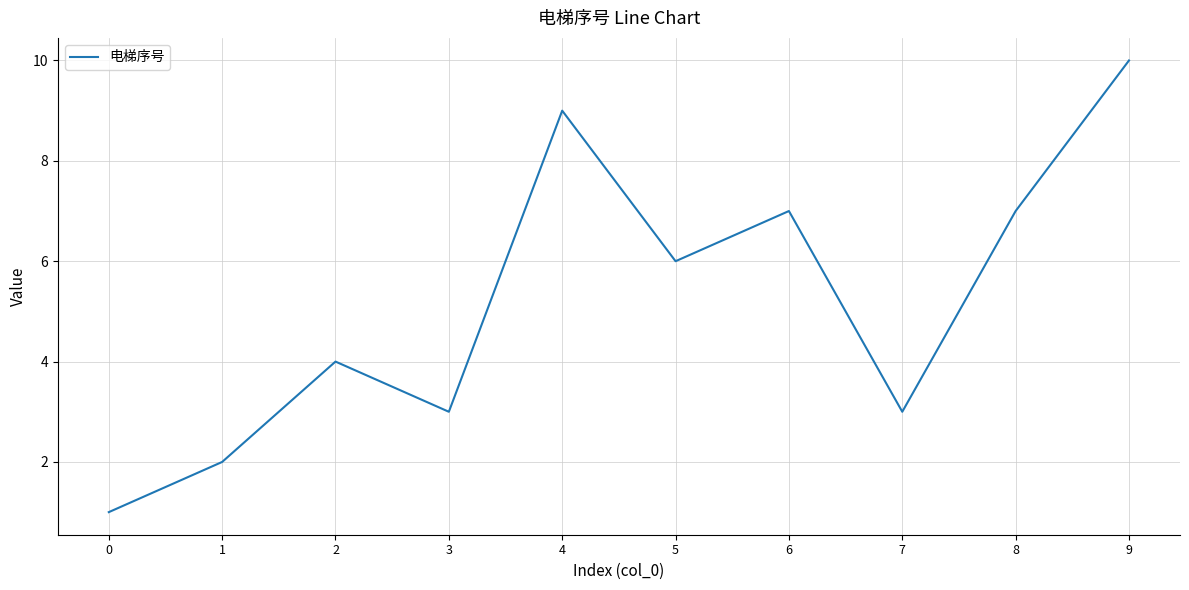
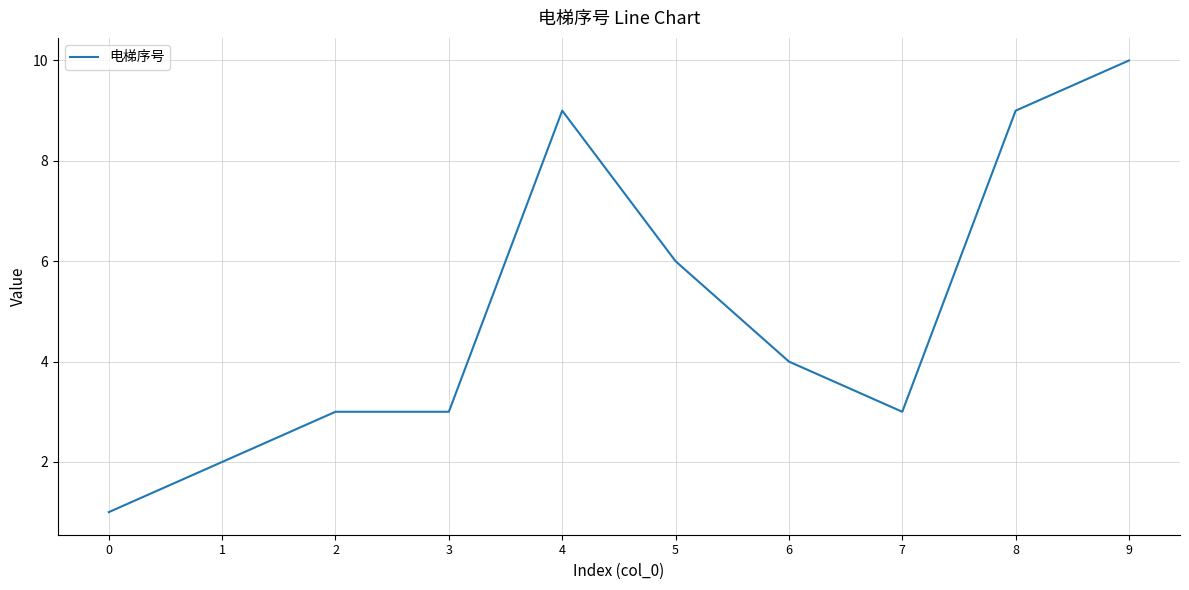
  {
    "0": 1,
    "1": 2,
-   "2": 4,
+   "2": 3,
    "3": 3,
    "4": 9,
    "5": 6,
-   "6": 7,
+   "6": 4,
    "7": 3,
-   "8": 7,
+   "8": 9,
    "9": 10
  }
